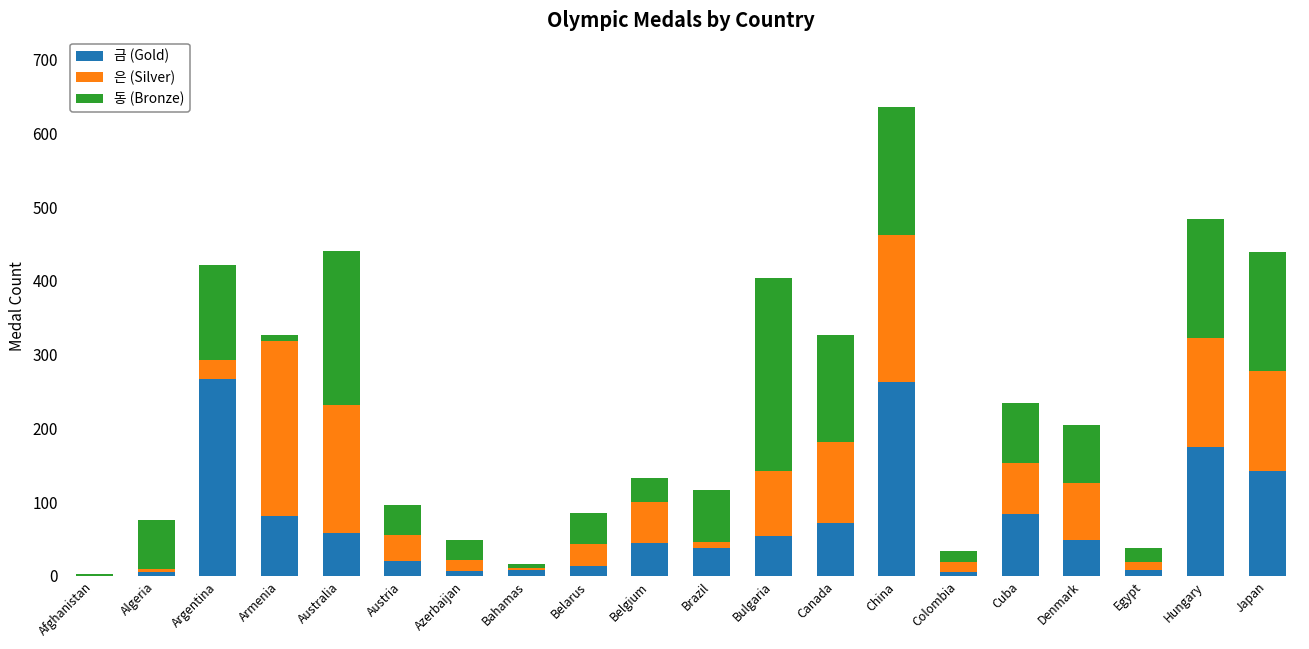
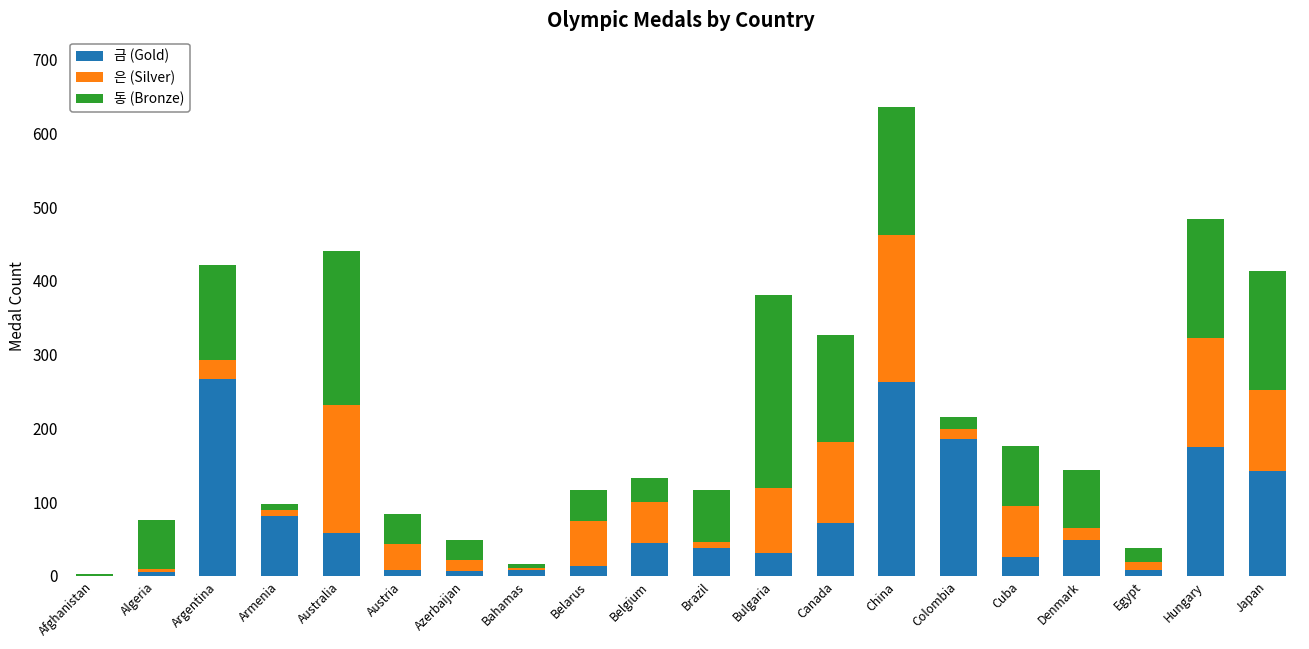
  {
    "금 (Gold)": {
      "Afghanistan": 0,
      "Algeria": 10,
      "Argentina": 270,
      "Armenia": 80,
      "Australia": 60,
-     "Austria": 20,
+     "Austria": 10,
      "Azerbaijan": 10,
      "Bahamas": 10,
      "Belarus": 10,
      "Belgium": 40,
      "Brazil": 40,
-     "Bulgaria": 50,
+     "Bulgaria": 30,
      "Canada": 70,
      "China": 260,
-     "Colombia": 10,
-     "Cuba": 80,
+     "Colombia": 190,
+     "Cuba": 30,
      "Denmark": 50,
      "Egypt": 10,
      "Hungary": 180,
      "Japan": 140
    },
    "은 (Silver)": {
      "Afghanistan": 0,
      "Algeria": 0,
      "Argentina": 30,
-     "Armenia": 240,
+     "Armenia": 10,
      "Australia": 170,
      "Austria": 40,
      "Azerbaijan": 10,
-     "Belarus": 30,
+     "Belarus": 60,
      "Belgium": 60,
      "Brazil": 10,
      "Bulgaria": 90,
      "Canada": 110,
      "China": 200,
      "Colombia": 10,
      "Cuba": 70,
-     "Denmark": 80,
+     "Denmark": 20,
      "Egypt": 10,
      "Hungary": 150,
-     "Japan": 140
+     "Japan": 110
    },
    "동 (Bronze)": {
      "Algeria": 70,
      "Argentina": 130,
      "Armenia": 10,
      "Australia": 210,
      "Austria": 40,
      "Azerbaijan": 30,
      "Bahamas": 10,
      "Belarus": 40,
      "Belgium": 30,
      "Brazil": 70,
      "Bulgaria": 260,
      "Canada": 150,
      "China": 170,
      "Colombia": 20,
      "Cuba": 80,
      "Denmark": 80,
      "Egypt": 20,
      "Hungary": 160,
      "Japan": 160
    }
  }
